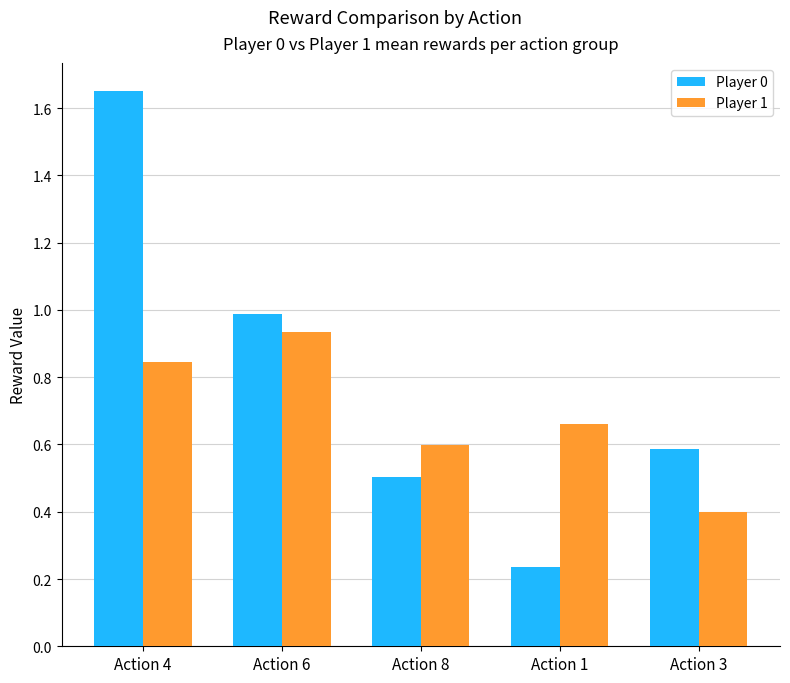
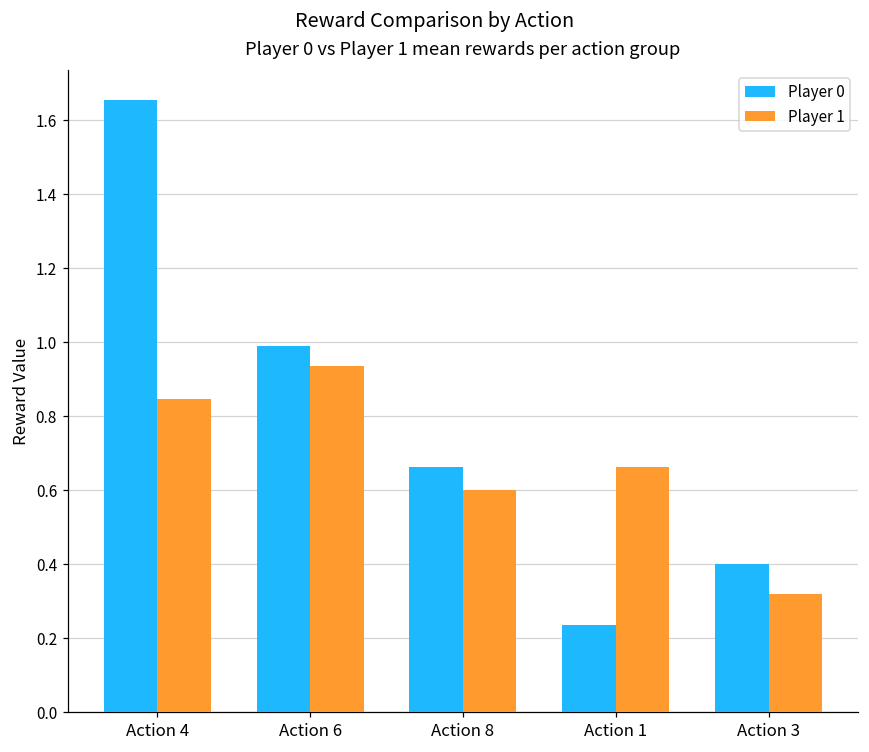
  {
    "Player 0": {
      "Action 4": 1.65,
      "Action 6": 0.99,
-     "Action 8": 0.50,
+     "Action 8": 0.66,
      "Action 1": 0.24,
-     "Action 3": 0.59
+     "Action 3": 0.40
    },
    "Player 1": {
      "Action 4": 0.84,
      "Action 6": 0.94,
      "Action 8": 0.60,
      "Action 1": 0.66,
-     "Action 3": 0.40
+     "Action 3": 0.32
    }
  }
